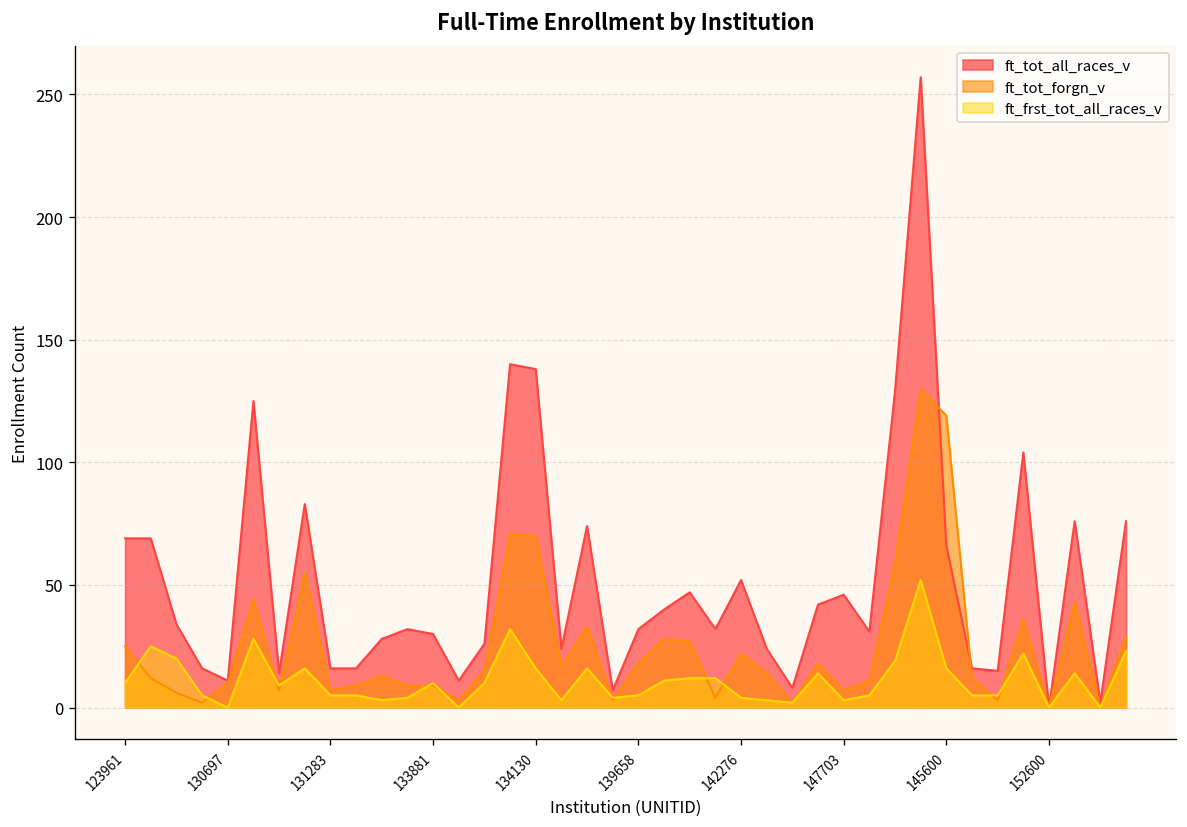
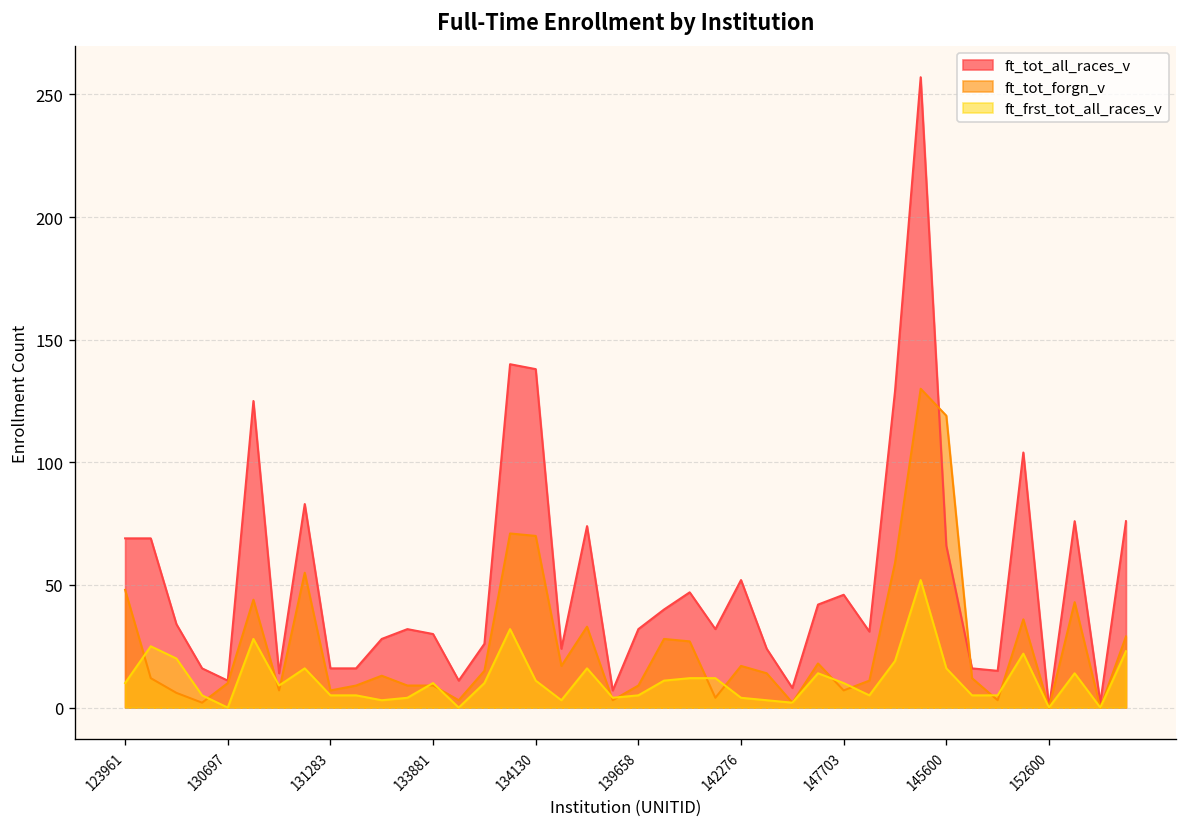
  {
    "ft_tot_all_races_v": {
      "123961": 69,
      "131283": 16,
      "133881": 30,
      "134130": 138,
      "139658": 32,
      "142276": 52,
      "147703": 46,
      "145600": 66
    },
    "ft_tot_forgn_v": {
-     "123961": 25,
+     "123961": 48,
      "131283": 7,
      "134130": 70,
-     "139658": 18,
-     "142276": 22,
+     "139658": 9,
+     "142276": 17,
      "147703": 7,
      "145600": 119
    },
    "ft_frst_tot_all_races_v": {
      "123961": 10,
      "130697": 0,
      "131283": 5,
-     "134130": 16,
+     "134130": 11,
      "139658": 5,
      "142276": 4,
-     "147703": 3,
+     "147703": 10,
      "145600": 16
    }
  }
